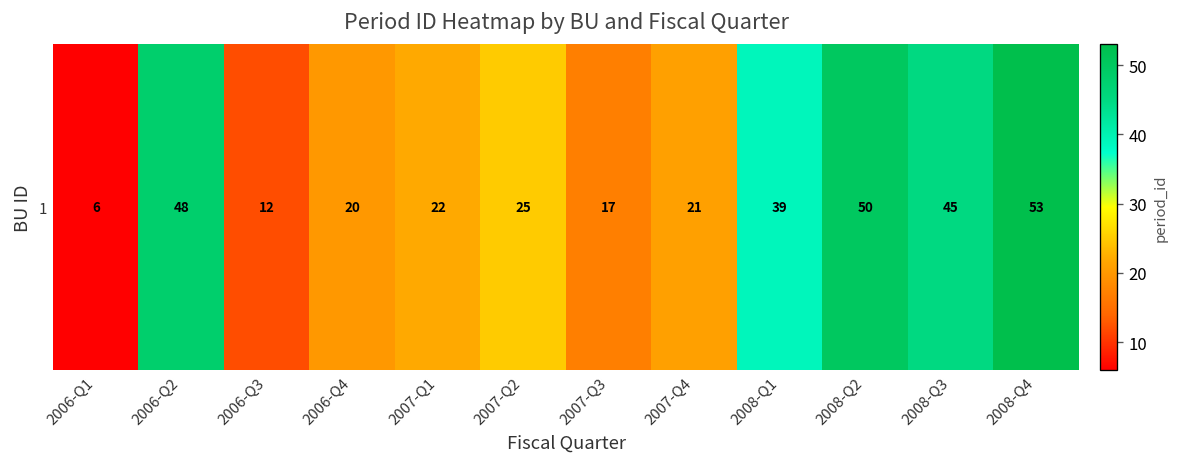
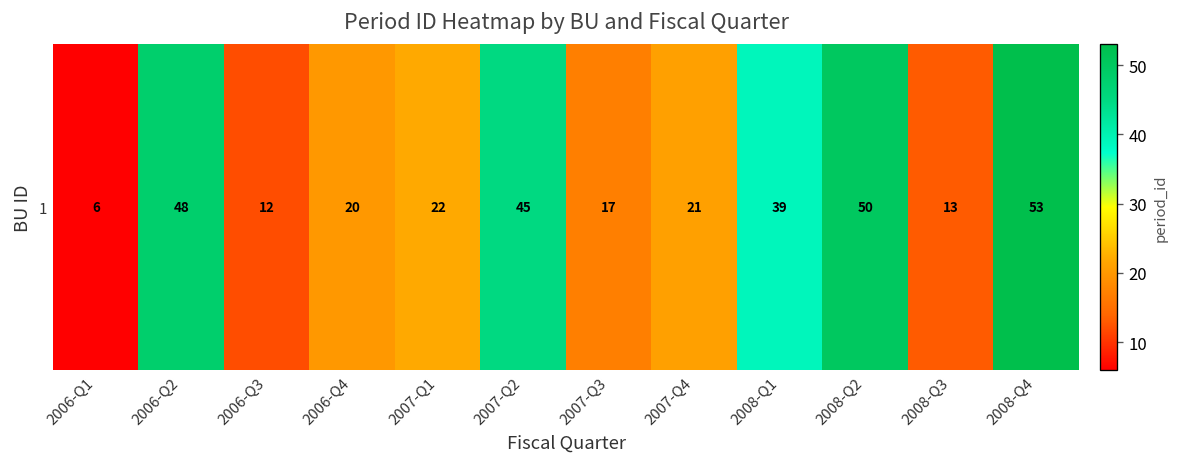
  {
    "1": {
      "2006-Q1": 6,
      "2006-Q2": 48,
      "2006-Q3": 12,
      "2006-Q4": 20,
      "2007-Q1": 22,
-     "2007-Q2": 25,
+     "2007-Q2": 45,
      "2007-Q3": 17,
      "2007-Q4": 21,
      "2008-Q1": 39,
      "2008-Q2": 50,
-     "2008-Q3": 45,
+     "2008-Q3": 13,
      "2008-Q4": 53
    }
  }
